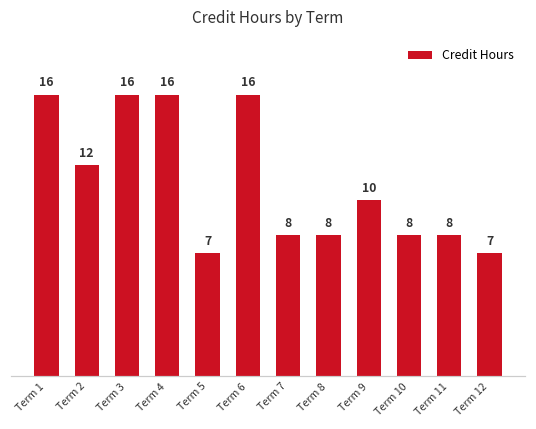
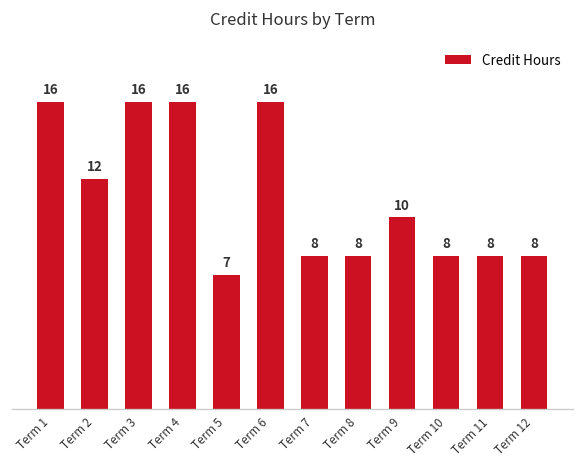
  {
    "Term 1": 16,
    "Term 2": 12,
    "Term 3": 16,
    "Term 4": 16,
    "Term 5": 7,
    "Term 6": 16,
    "Term 7": 8,
    "Term 8": 8,
    "Term 9": 10,
    "Term 10": 8,
    "Term 11": 8,
-   "Term 12": 7
+   "Term 12": 8
  }
